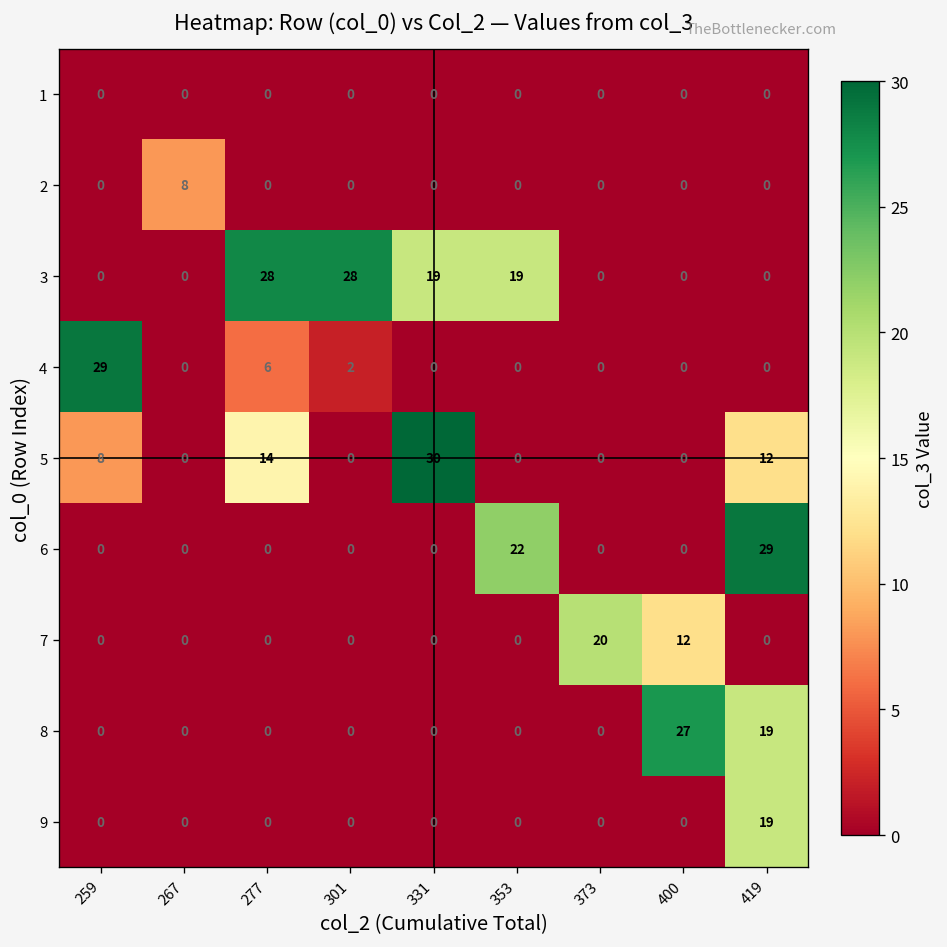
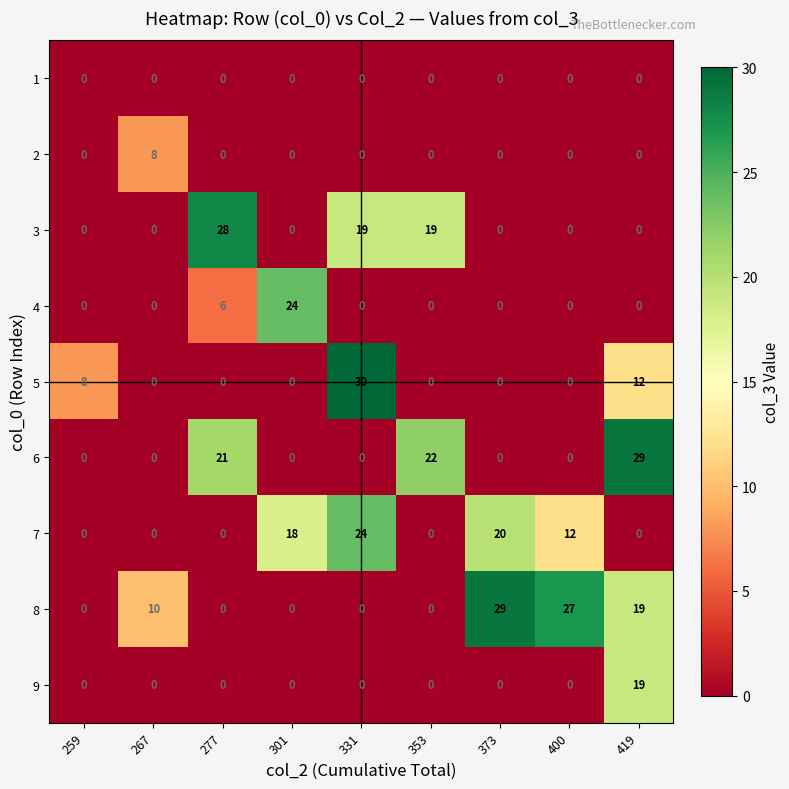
  {
    "1": {
      "259": 0,
      "267": 0,
      "277": 0,
      "301": 0,
      "331": 0,
      "353": 0,
      "373": 0,
      "400": 0,
      "419": 0
    },
    "2": {
      "259": 0,
      "267": 8,
      "277": 0,
      "301": 0,
      "331": 0,
      "353": 0,
      "373": 0,
      "400": 0,
      "419": 0
    },
    "3": {
      "259": 0,
      "267": 0,
      "277": 28,
-     "301": 28,
+     "301": 0,
      "331": 19,
      "353": 19,
      "373": 0,
      "400": 0,
      "419": 0
    },
    "4": {
-     "259": 29,
+     "259": 0,
      "267": 0,
      "277": 6,
-     "301": 2,
+     "301": 24,
      "331": 0,
      "353": 0,
      "373": 0,
      "400": 0,
      "419": 0
    },
    "5": {
      "259": 8,
      "267": 0,
-     "277": 14,
+     "277": 0,
      "301": 0,
      "331": 30,
      "353": 0,
      "373": 0,
      "400": 0,
      "419": 12
    },
    "6": {
      "259": 0,
      "267": 0,
-     "277": 0,
+     "277": 21,
      "301": 0,
      "331": 0,
      "353": 22,
      "373": 0,
      "400": 0,
      "419": 29
    },
    "7": {
      "259": 0,
      "267": 0,
      "277": 0,
-     "301": 0,
-     "331": 0,
+     "301": 18,
+     "331": 24,
      "353": 0,
      "373": 20,
      "400": 12,
      "419": 0
    },
    "8": {
      "259": 0,
-     "267": 0,
+     "267": 10,
      "277": 0,
      "301": 0,
      "331": 0,
      "353": 0,
-     "373": 0,
+     "373": 29,
      "400": 27,
      "419": 19
    },
    "9": {
      "259": 0,
      "267": 0,
      "277": 0,
      "301": 0,
      "331": 0,
      "353": 0,
      "373": 0,
      "400": 0,
      "419": 19
    }
  }
